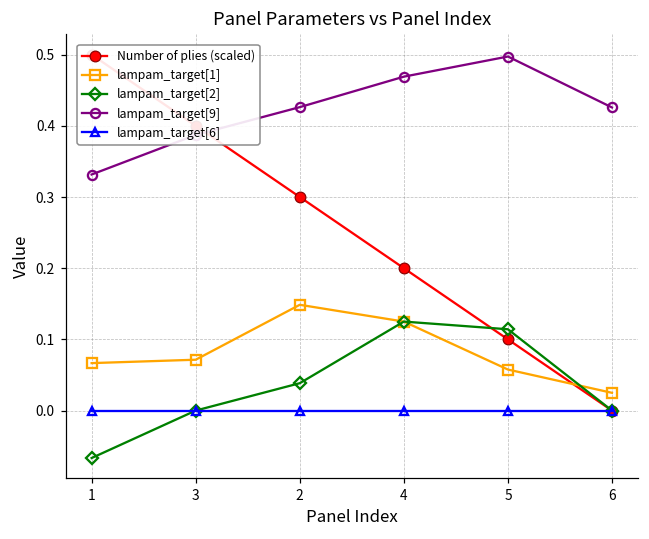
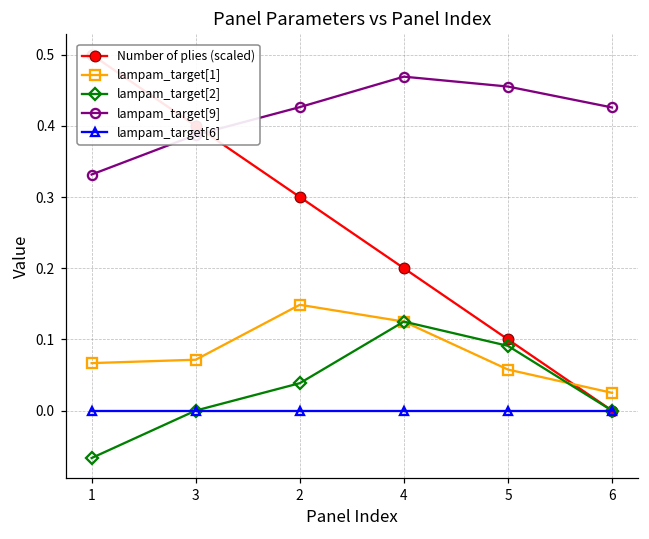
  {
    "Number of plies (scaled)": {
      "2": 0.30,
      "4": 0.20,
      "5": 0.10
    },
    "lampam_target[1]": {
      "1": 0.07,
      "3": 0.07,
      "2": 0.15,
      "5": 0.06,
      "6": 0.02
    },
    "lampam_target[2]": {
      "1": -0.07,
      "2": 0.04,
-     "5": 0.11
+     "5": 0.09
    },
    "lampam_target[9]": {
      "1": 0.33,
      "2": 0.43,
      "4": 0.47,
-     "5": 0.50,
+     "5": 0.46,
      "6": 0.43
    },
    "lampam_target[6]": {
      "1": 0.00,
      "2": 0.00,
      "4": 0.00,
      "5": 0.00
    }
  }
